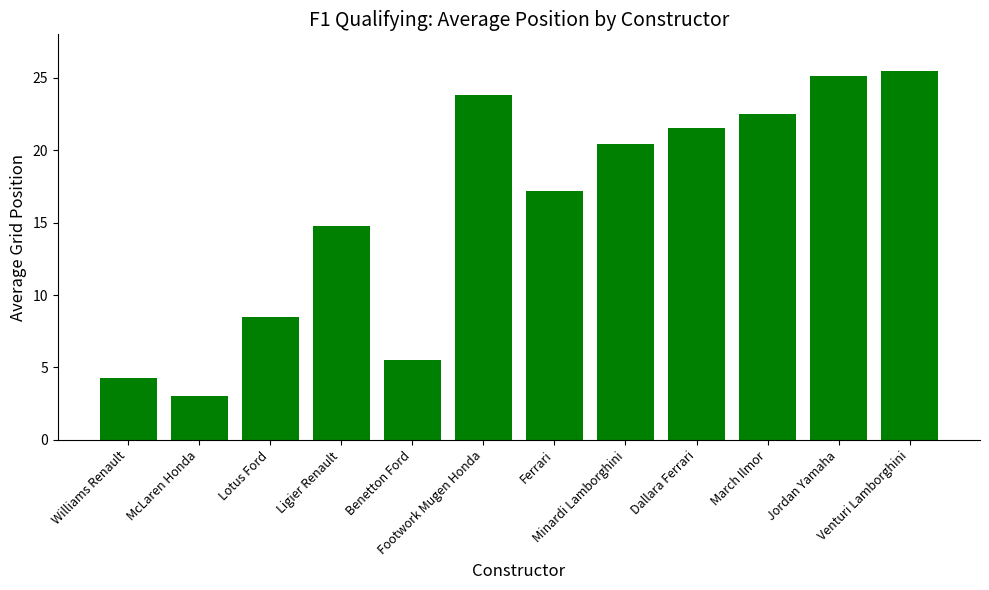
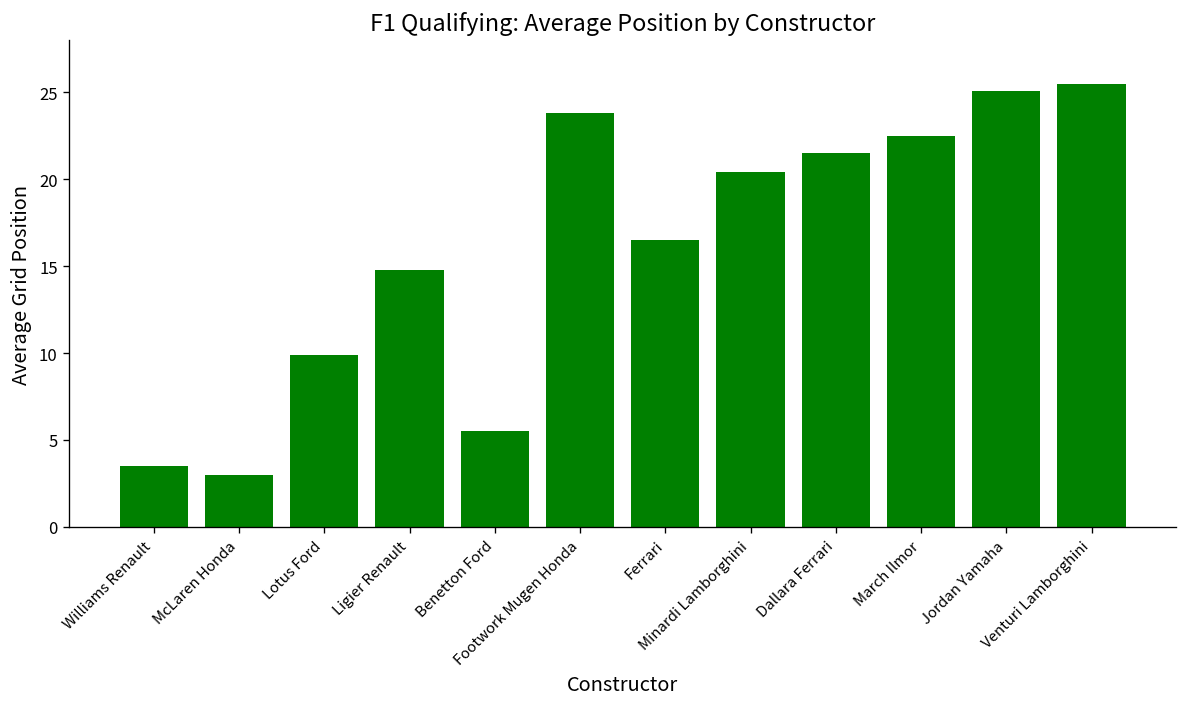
  {
-   "Williams Renault": 4.3,
+   "Williams Renault": 3.5,
    "McLaren Honda": 3.0,
-   "Lotus Ford": 8.5,
+   "Lotus Ford": 9.9,
    "Ligier Renault": 14.8,
    "Benetton Ford": 5.5,
    "Footwork Mugen Honda": 23.8,
-   "Ferrari": 17.2,
+   "Ferrari": 16.5,
    "Minardi Lamborghini": 20.4,
    "Dallara Ferrari": 21.5,
    "March Ilmor": 22.5,
    "Jordan Yamaha": 25.1,
    "Venturi Lamborghini": 25.5
  }
